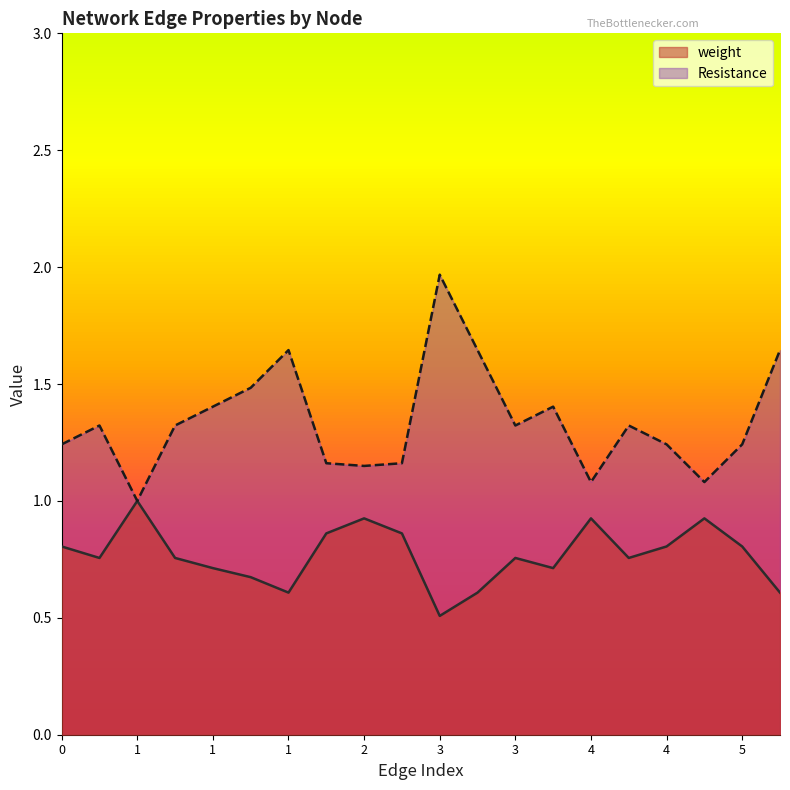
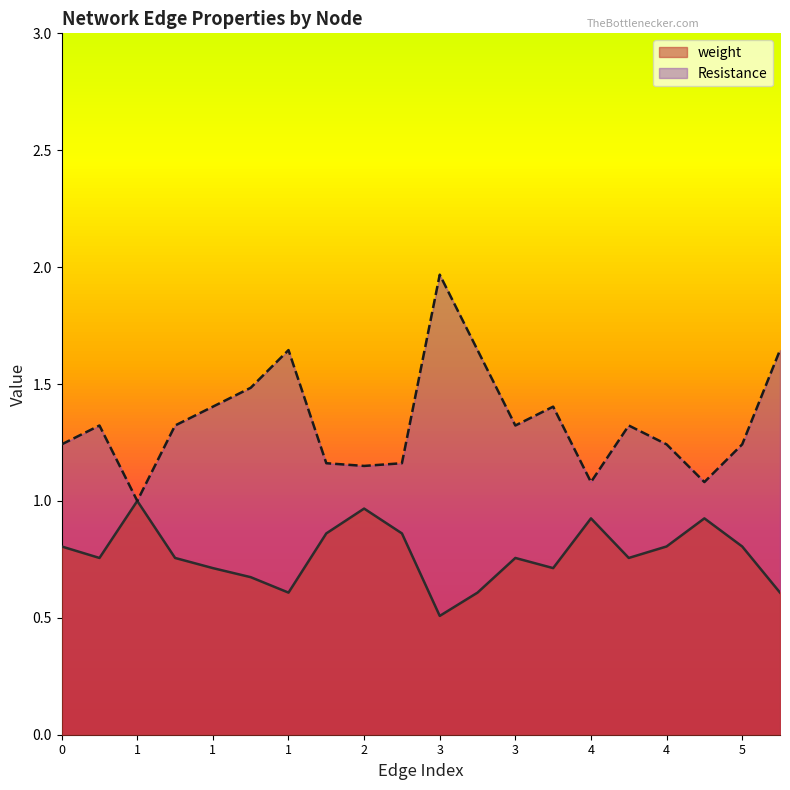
  {
    "weight": {
      "0": 0.81,
-     "2": 0.93
+     "2": 0.97
    },
    "Resistance": {
      "0": 1.24,
      "2": 1.15
    }
  }
